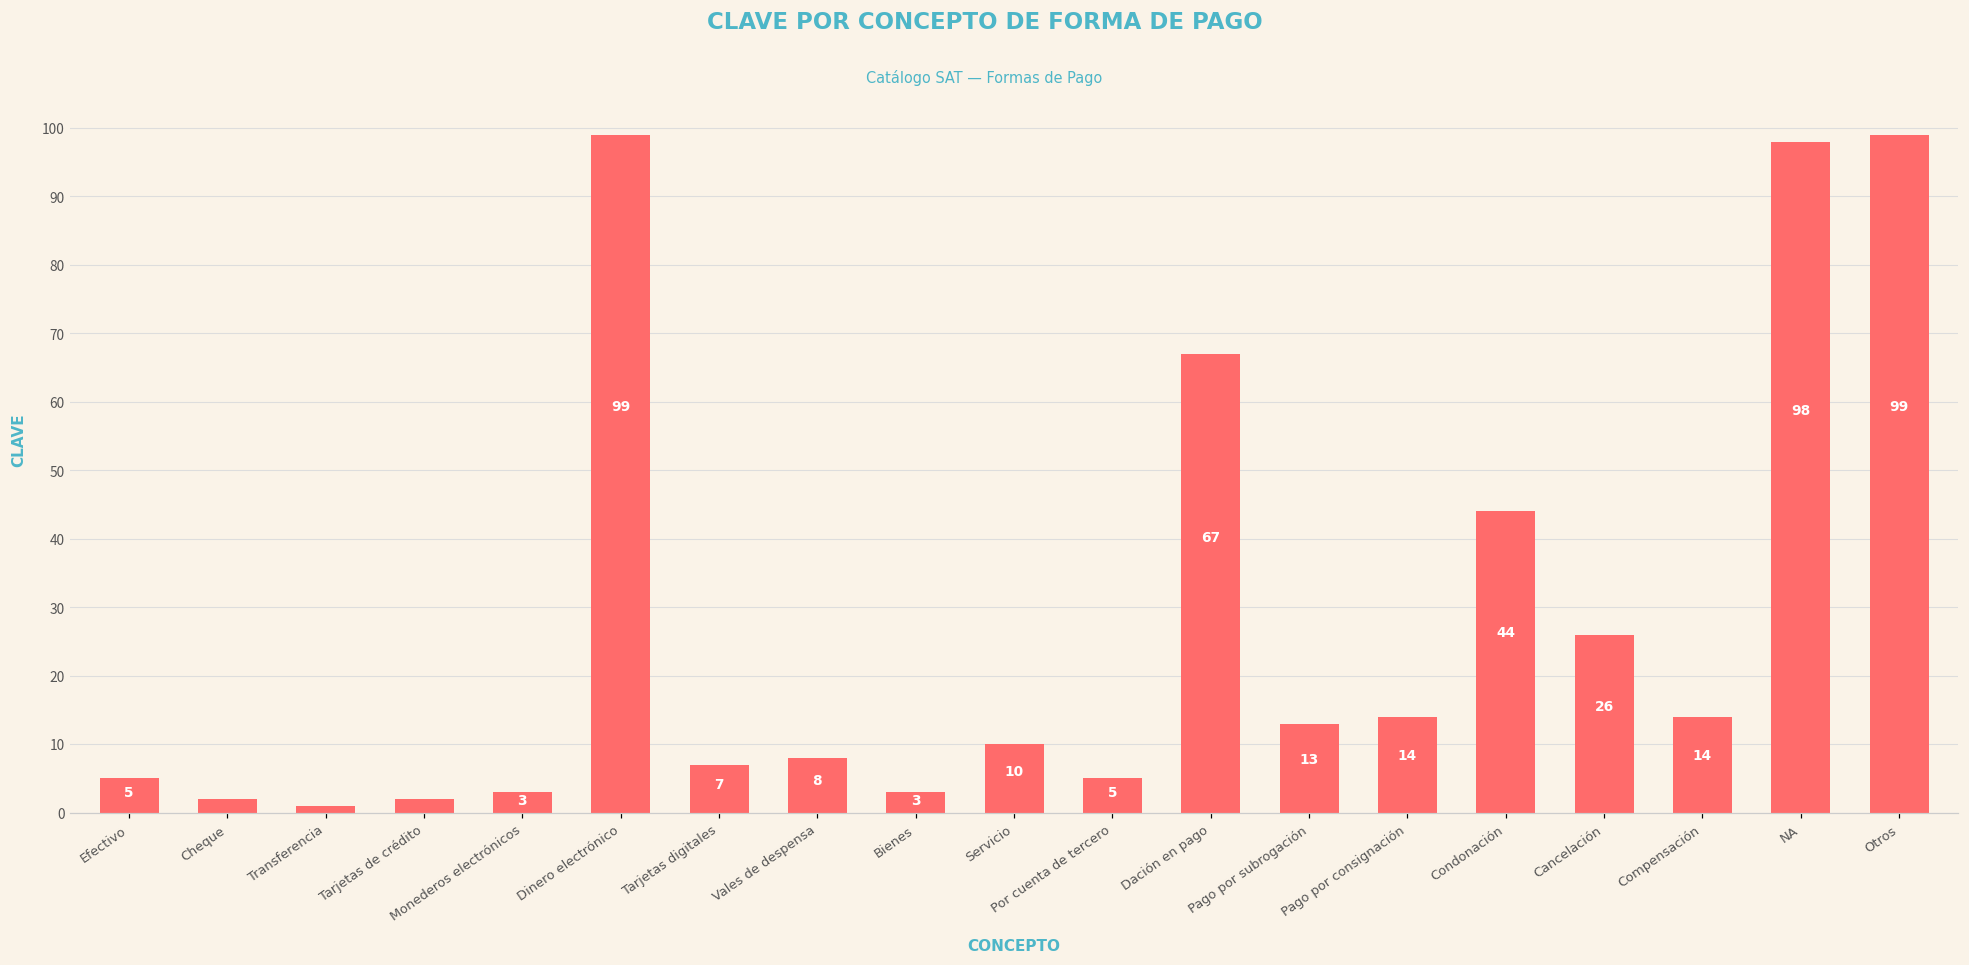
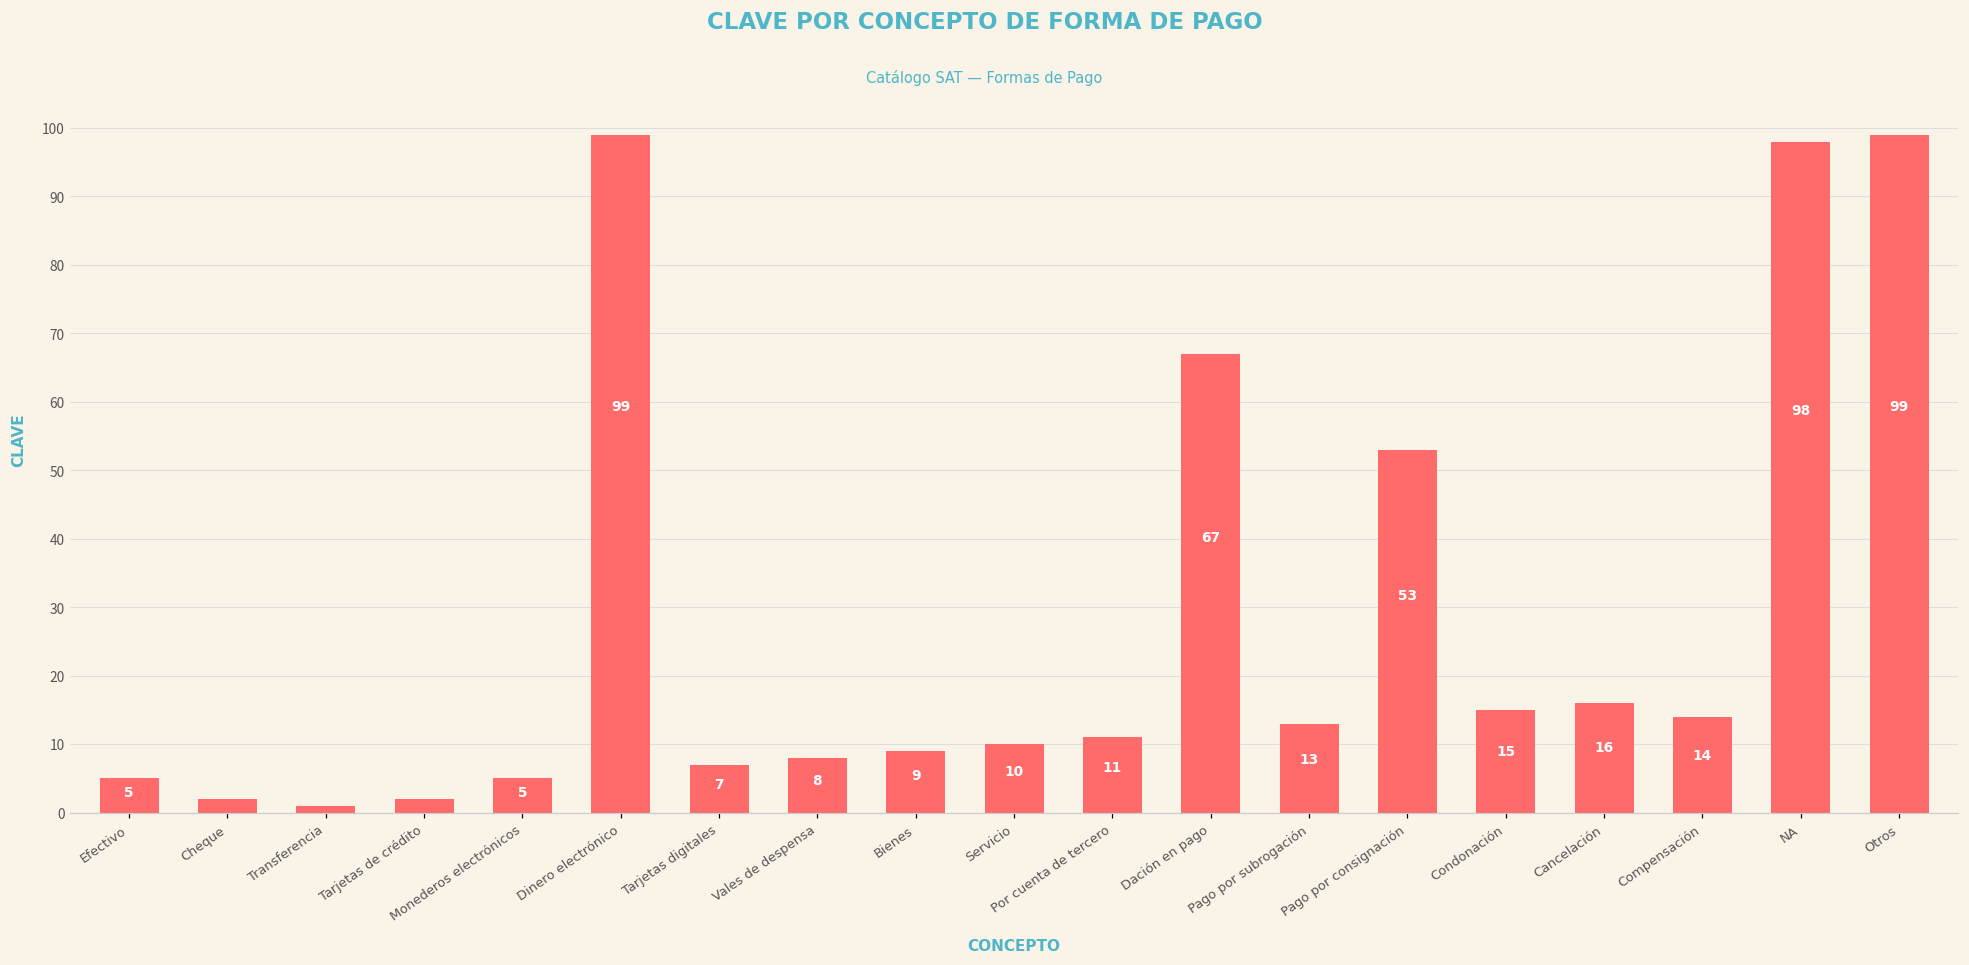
  {
    "Efectivo": 5,
-   "Monederos electrónicos": 3,
+   "Monederos electrónicos": 5,
    "Dinero electrónico": 99,
    "Tarjetas digitales": 7,
    "Vales de despensa": 8,
-   "Bienes": 3,
+   "Bienes": 9,
    "Servicio": 10,
-   "Por cuenta de tercero": 5,
+   "Por cuenta de tercero": 11,
    "Dación en pago": 67,
    "Pago por subrogación": 13,
-   "Pago por consignación": 14,
-   "Condonación": 44,
-   "Cancelación": 26,
+   "Pago por consignación": 53,
+   "Condonación": 15,
+   "Cancelación": 16,
    "Compensación": 14,
    "NA": 98,
    "Otros": 99
  }
